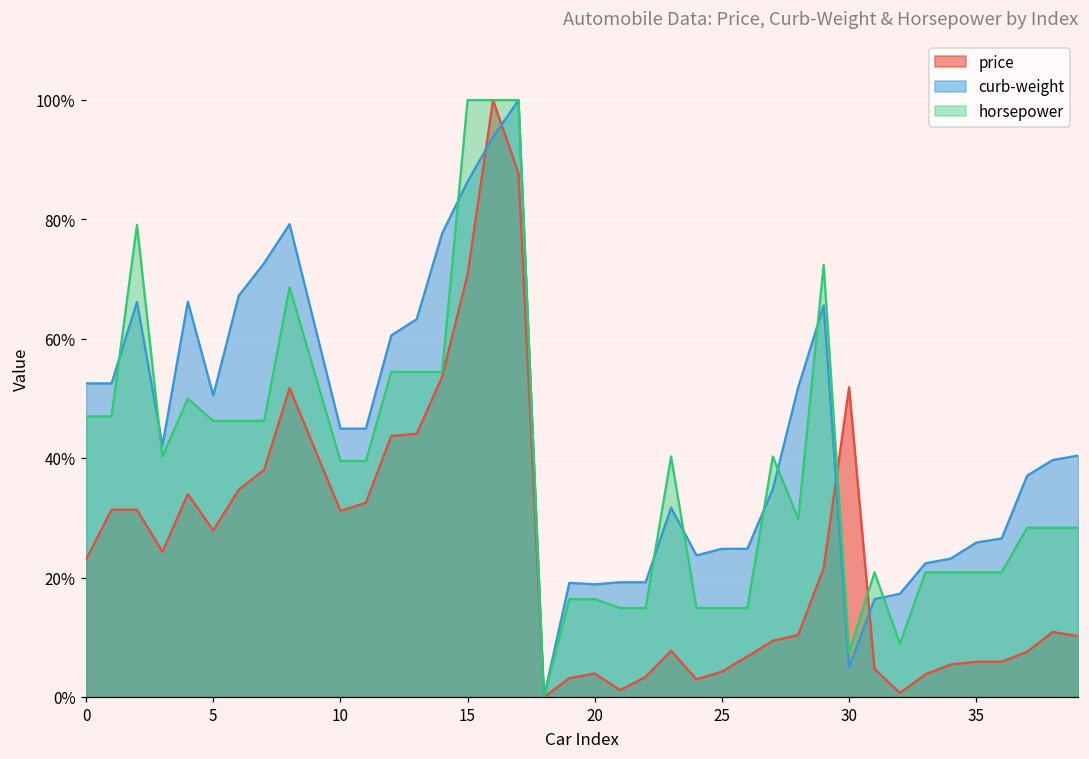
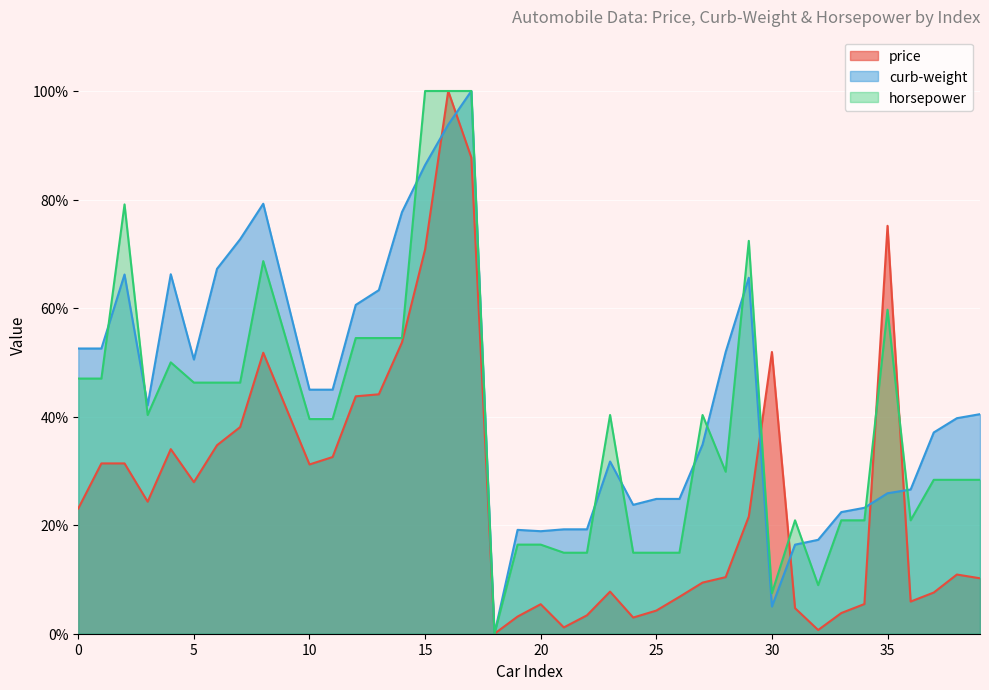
  {
    "price": {
      "0": "23%",
      "5": "28%",
      "10": "31%",
      "15": "71%",
-     "20": "4%",
+     "20": "5%",
      "25": "4%",
      "30": "52%",
-     "35": "6%"
+     "35": "75%"
    },
    "curb-weight": {
      "0": "53%",
      "5": "51%",
      "10": "45%",
      "15": "86%",
      "20": "19%",
      "25": "25%",
      "30": "5%",
      "35": "26%"
    },
    "horsepower": {
      "0": "47%",
      "5": "46%",
      "10": "40%",
      "15": "100%",
      "20": "16%",
      "25": "15%",
      "30": "7%",
-     "35": "21%"
+     "35": "60%"
    }
  }
